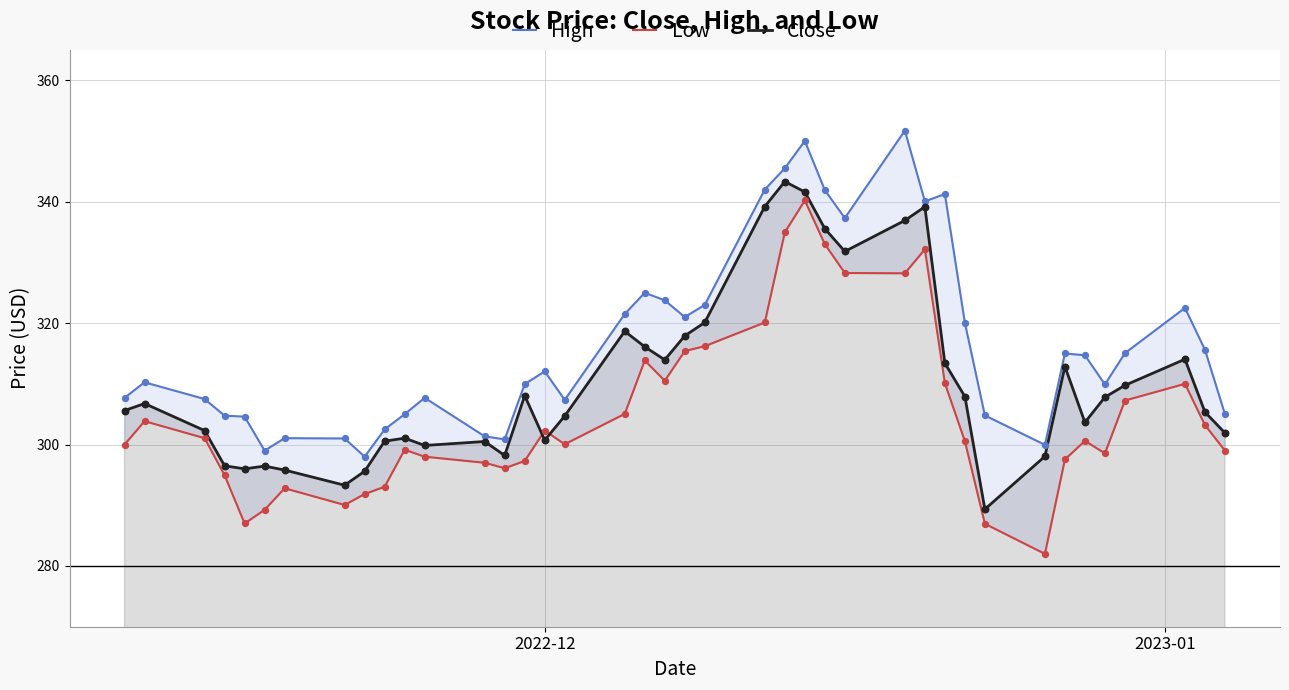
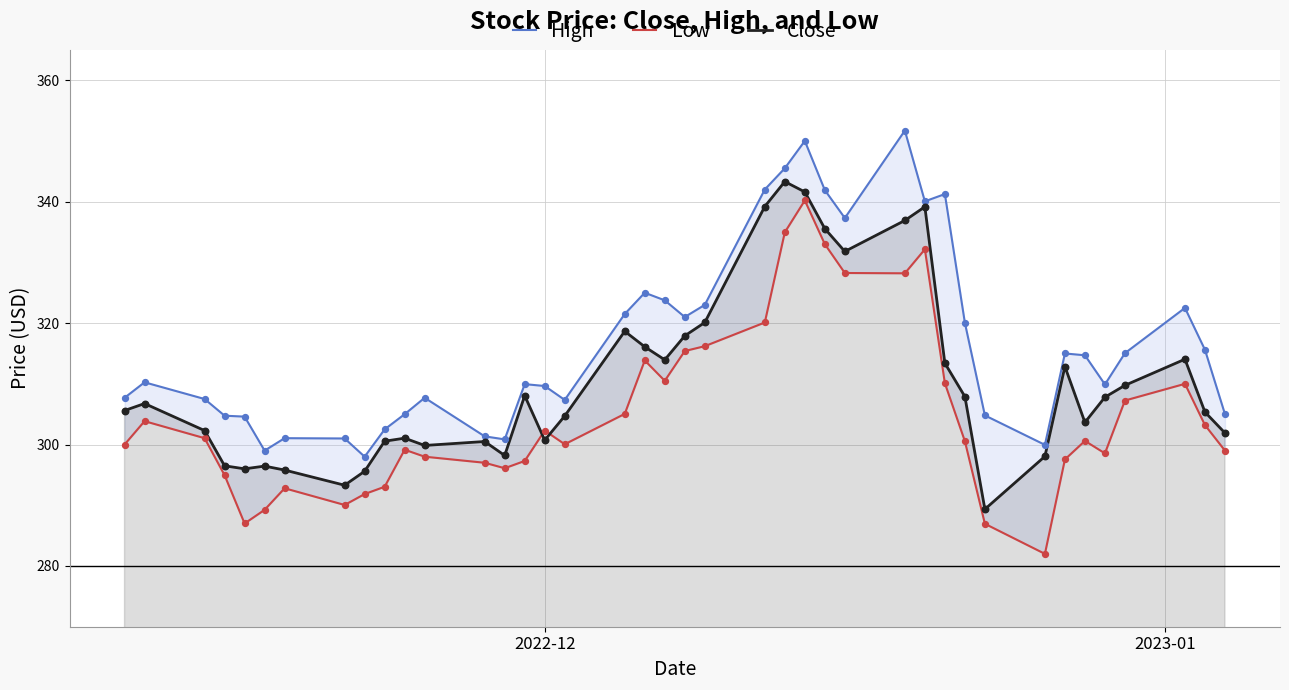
  {
    "High": {
-     "2022-12": 312
+     "2022-12": 310
    },
    "Low": {
      "2022-12": 302
    },
    "Close": {
      "2022-12": 301
    }
  }
